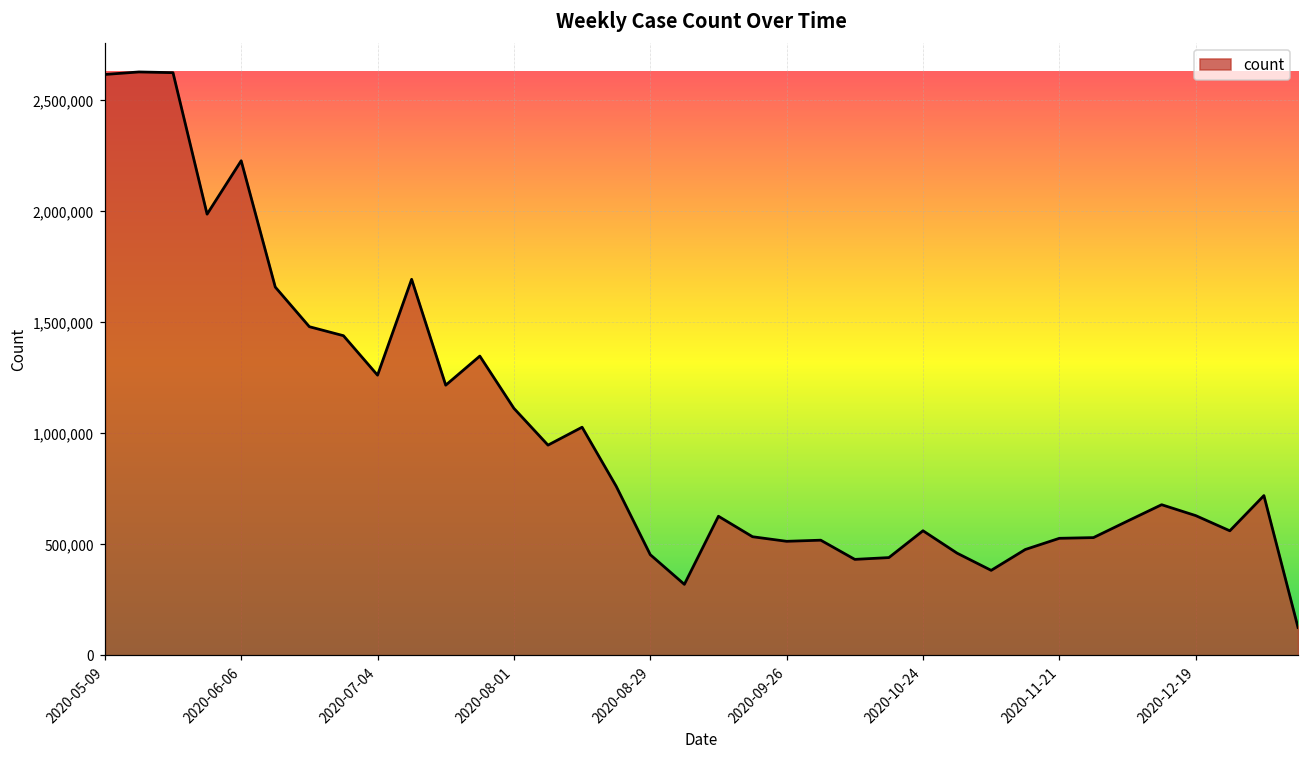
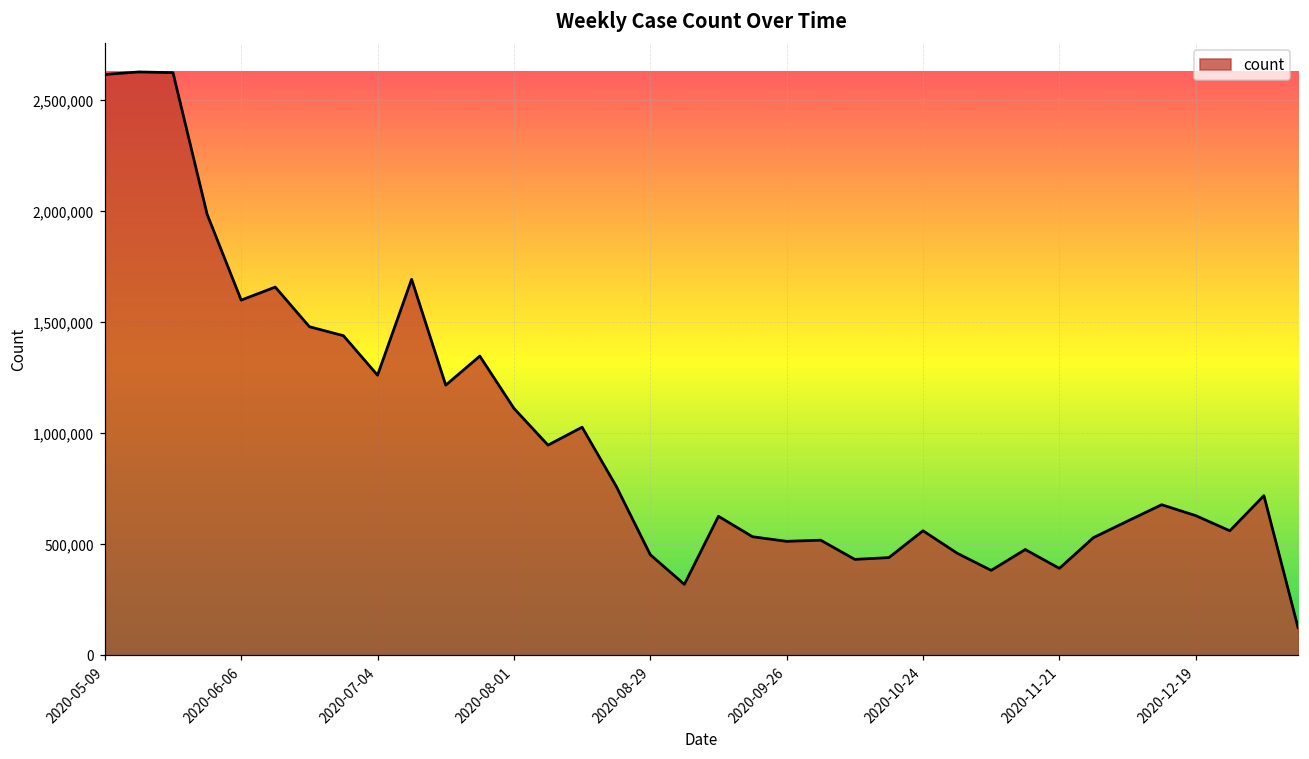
  {
    "2020-05-09": "2,620,000",
-   "2020-06-06": "2,230,000",
+   "2020-06-06": "1,600,000",
    "2020-07-04": "1,260,000",
    "2020-08-01": "1,110,000",
    "2020-08-29": "450,000",
    "2020-09-26": "510,000",
    "2020-10-24": "560,000",
-   "2020-11-21": "530,000",
+   "2020-11-21": "390,000",
    "2020-12-19": "630,000"
  }
